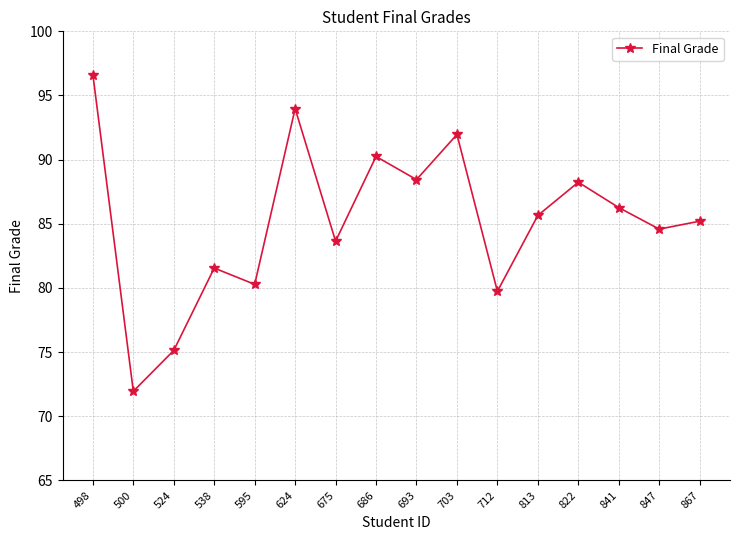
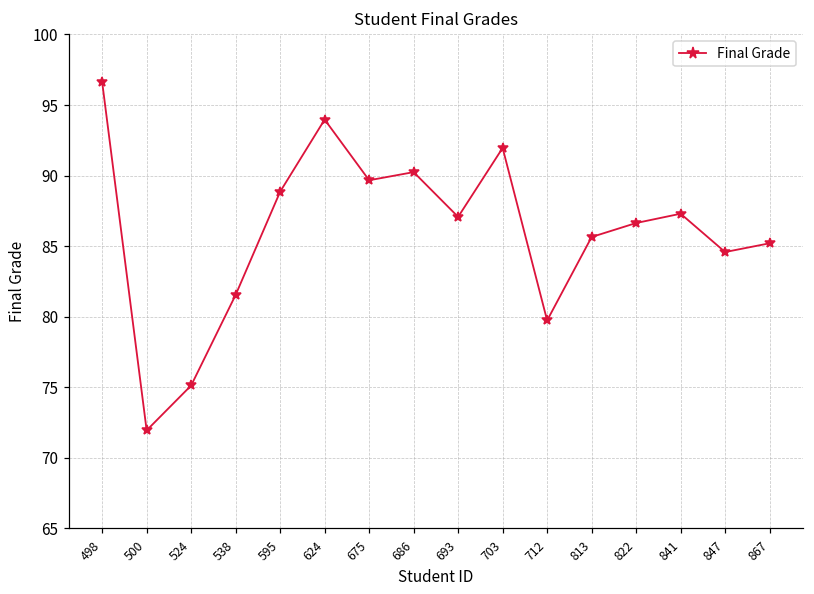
  {
    "498": 96.6,
    "500": 71.9,
    "524": 75.1,
    "538": 81.5,
-   "595": 80.3,
+   "595": 88.9,
    "624": 94.0,
-   "675": 83.6,
+   "675": 89.7,
    "686": 90.2,
-   "693": 88.4,
+   "693": 87.1,
    "703": 92.0,
    "712": 79.7,
    "813": 85.7,
-   "822": 88.2,
-   "841": 86.3,
+   "822": 86.6,
+   "841": 87.3,
    "847": 84.6,
    "867": 85.2
  }
